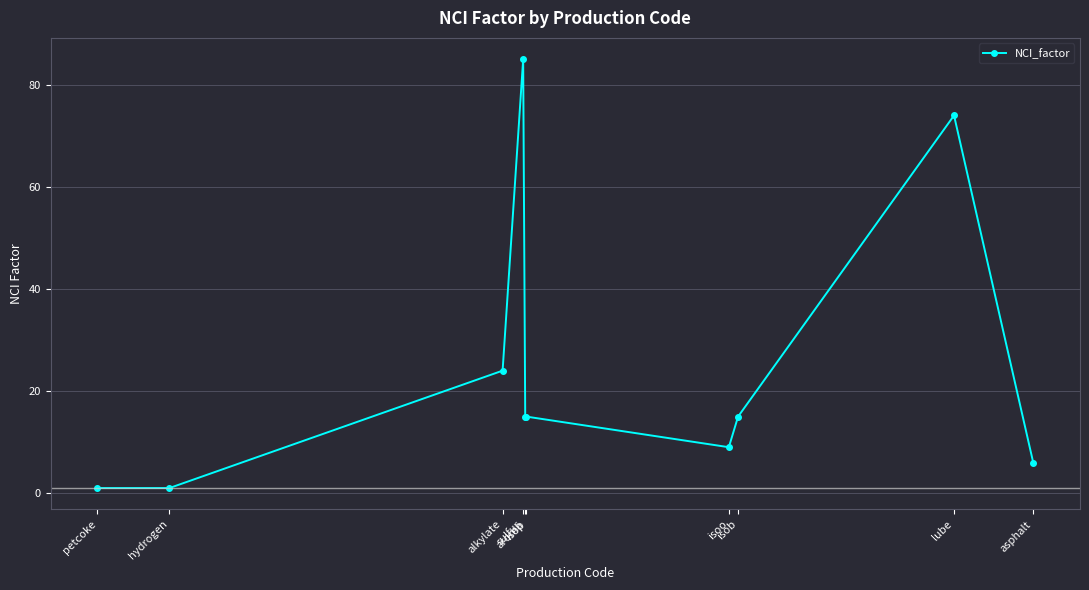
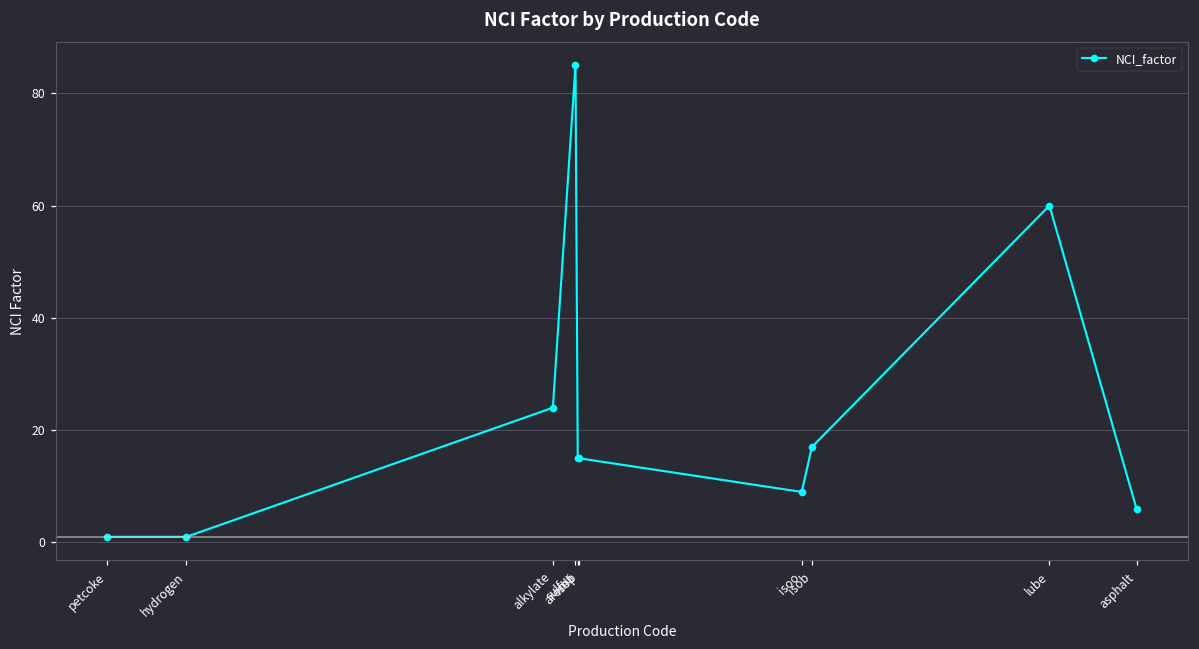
  {
    "petcoke": 1,
    "hydrogen": 1,
    "alkylate": 24,
    "sulfur": 85,
    "aroma": 15,
    "isop": 15,
    "isoo": 9,
-   "isob": 15,
-   "lube": 74,
+   "isob": 17,
+   "lube": 60,
    "asphalt": 6
  }
